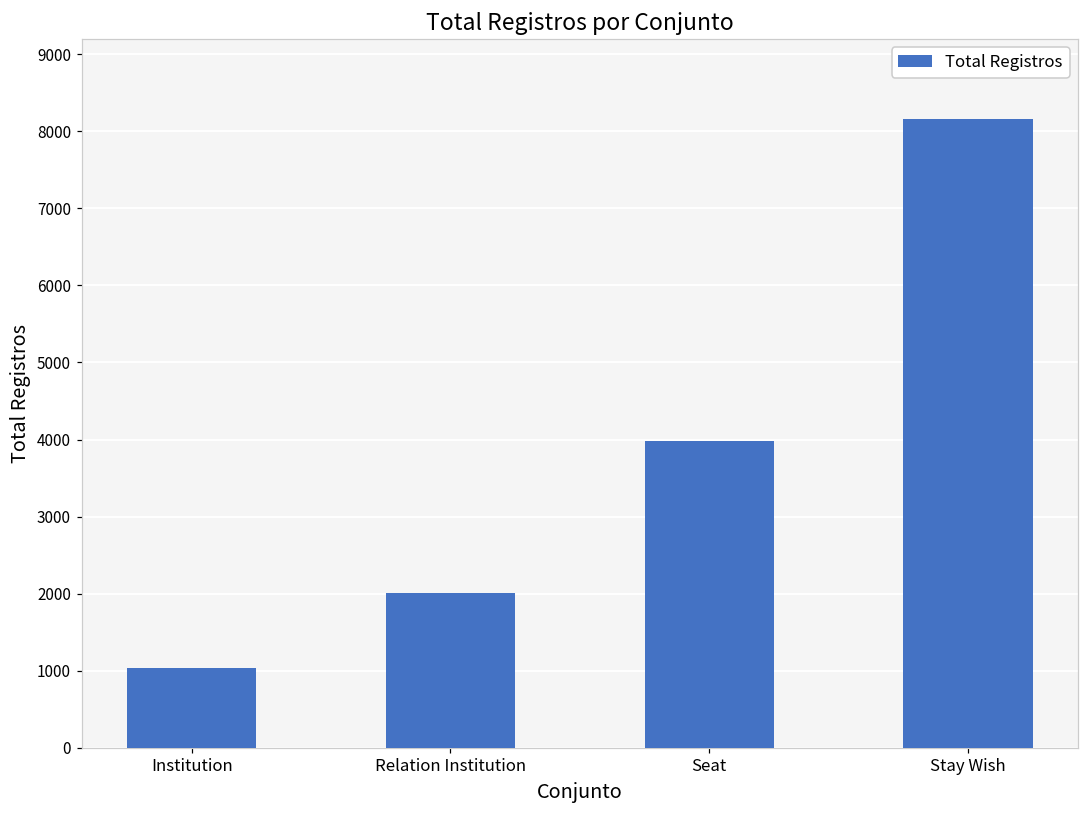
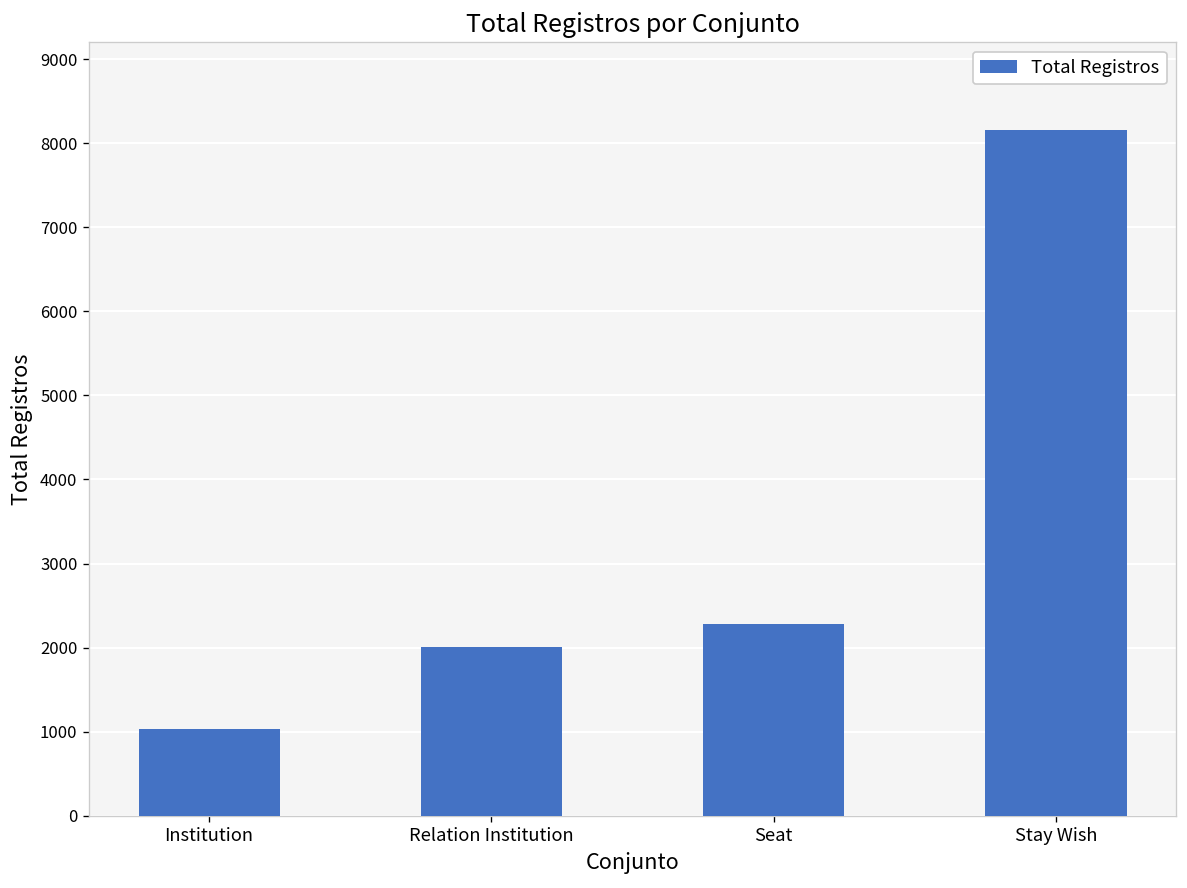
  {
    "Institution": 1000,
    "Relation Institution": 2000,
-   "Seat": 4000,
+   "Seat": 2300,
    "Stay Wish": 8200
  }
